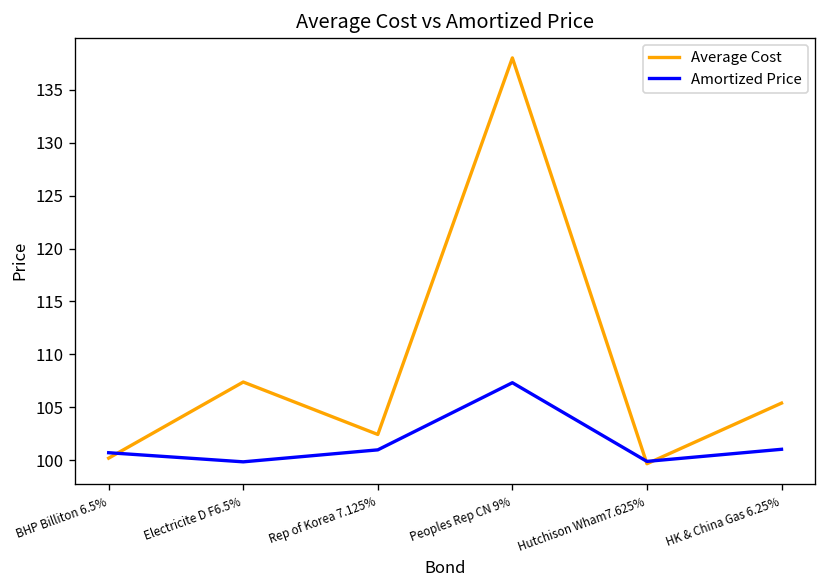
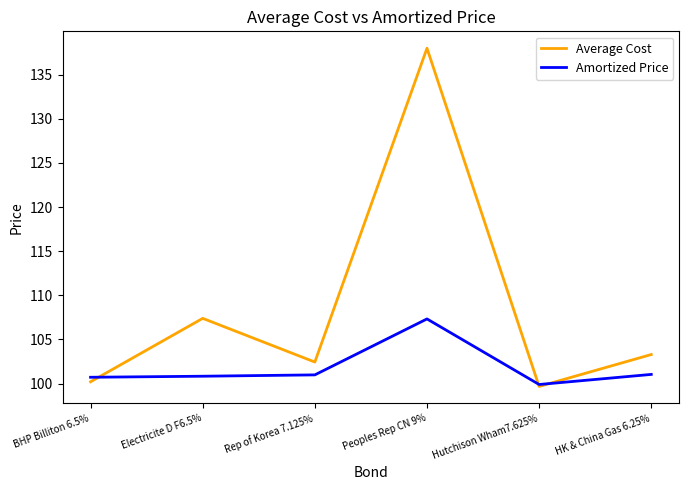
  {
    "Average Cost": {
      "BHP Billiton 6.5%": 100,
      "Electricite D F6.5%": 107,
      "Rep of Korea 7.125%": 102,
      "Peoples Rep CN 9%": 138,
-     "HK & China Gas 6.25%": 105
+     "HK & China Gas 6.25%": 103
    },
    "Amortized Price": {
      "BHP Billiton 6.5%": 101,
-     "Electricite D F6.5%": 100,
+     "Electricite D F6.5%": 101,
      "Rep of Korea 7.125%": 101,
      "Peoples Rep CN 9%": 107,
      "HK & China Gas 6.25%": 101
    }
  }
